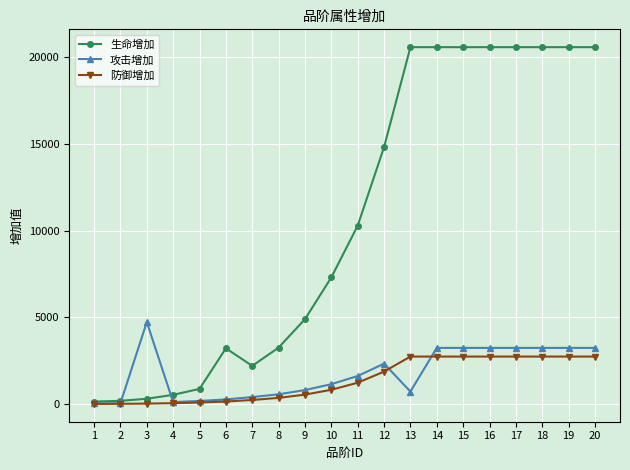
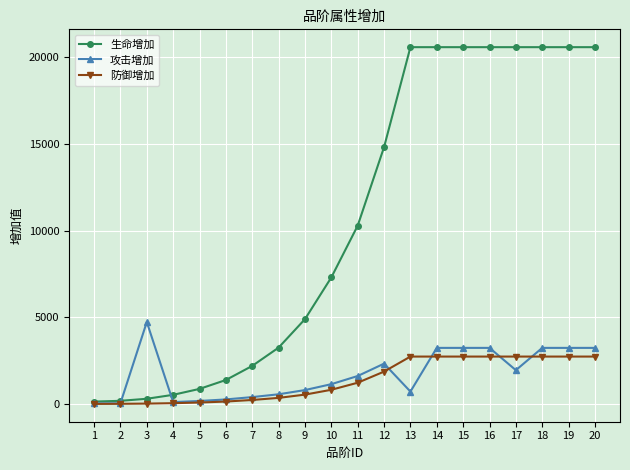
  {
    "生命增加": {
      "3": 300,
      "4": 500,
      "5": 900,
-     "6": 3200,
+     "6": 1400,
      "7": 2200,
      "8": 3300,
      "9": 4900,
      "10": 7300,
      "11": 10300,
      "12": 14800,
      "13": 20600,
      "14": 20600,
      "15": 20600,
      "16": 20600,
      "17": 20600,
      "18": 20600,
      "19": 20600,
      "20": 20600
    },
    "攻击增加": {
      "3": 4700,
      "7": 400,
      "8": 600,
      "9": 800,
      "10": 1200,
      "11": 1600,
      "12": 2300,
      "13": 700,
      "14": 3200,
      "15": 3200,
      "16": 3200,
-     "17": 3200,
+     "17": 2000,
      "18": 3200,
      "19": 3200,
      "20": 3200
    },
    "防御增加": {
      "3": 0,
      "7": 200,
      "8": 400,
      "9": 500,
      "10": 800,
      "11": 1200,
      "12": 1900,
      "13": 2700,
      "14": 2700,
      "15": 2700,
      "16": 2700,
      "17": 2700,
      "18": 2700,
      "19": 2700,
      "20": 2700
    }
  }
